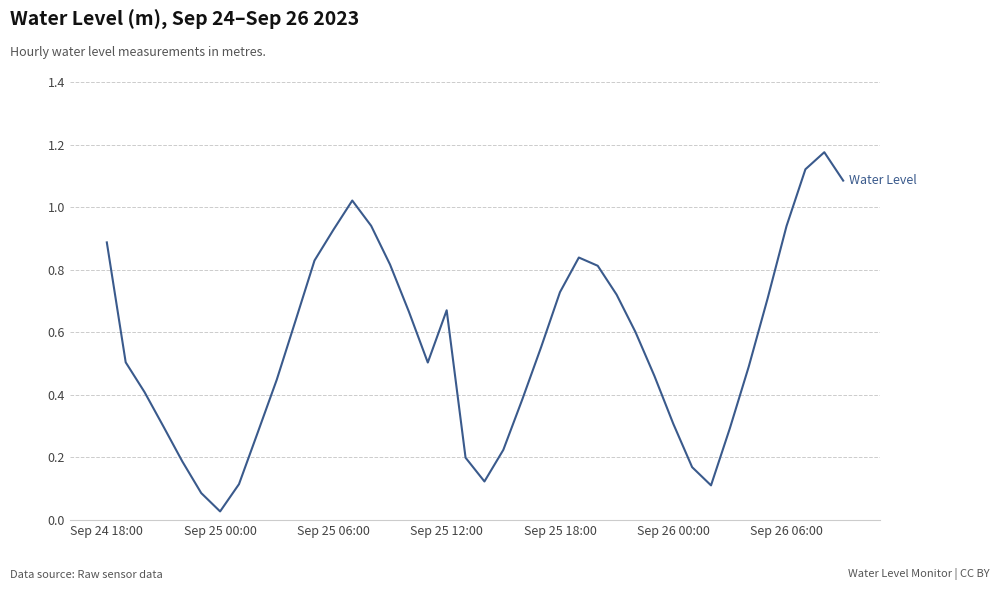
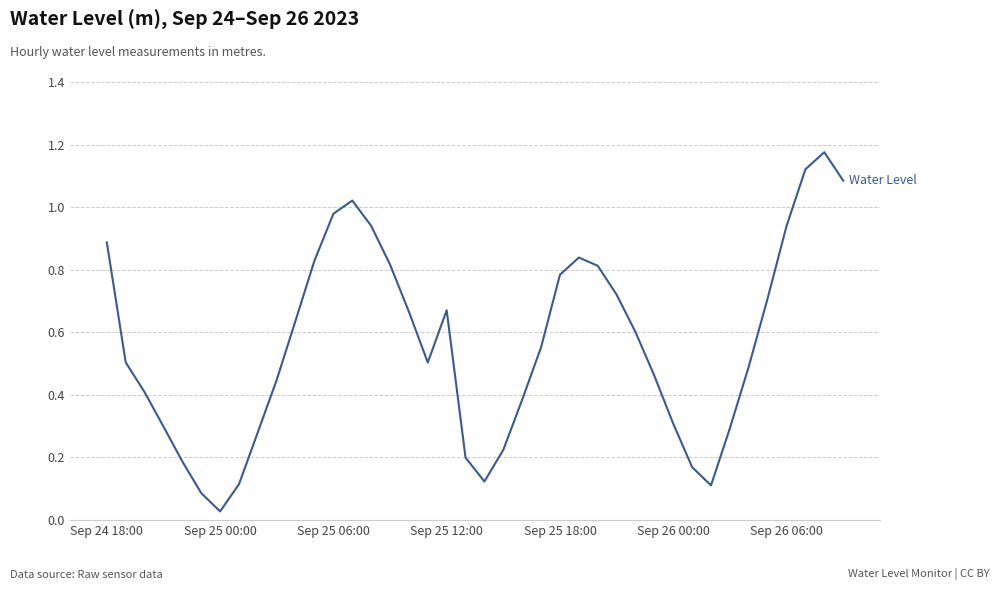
  {
    "Sep 24 18:00": 0.89,
    "Sep 25 00:00": 0.03,
-   "Sep 25 06:00": 0.93,
+   "Sep 25 06:00": 0.98,
    "Sep 25 12:00": 0.67,
-   "Sep 25 18:00": 0.73,
+   "Sep 25 18:00": 0.78,
    "Sep 26 00:00": 0.31,
    "Sep 26 06:00": 0.94
  }
